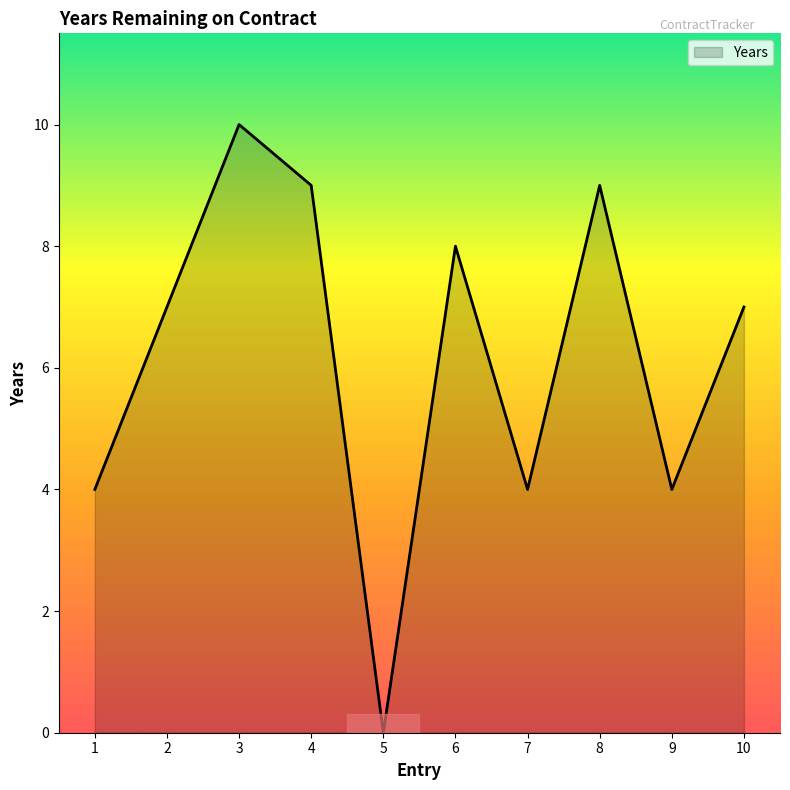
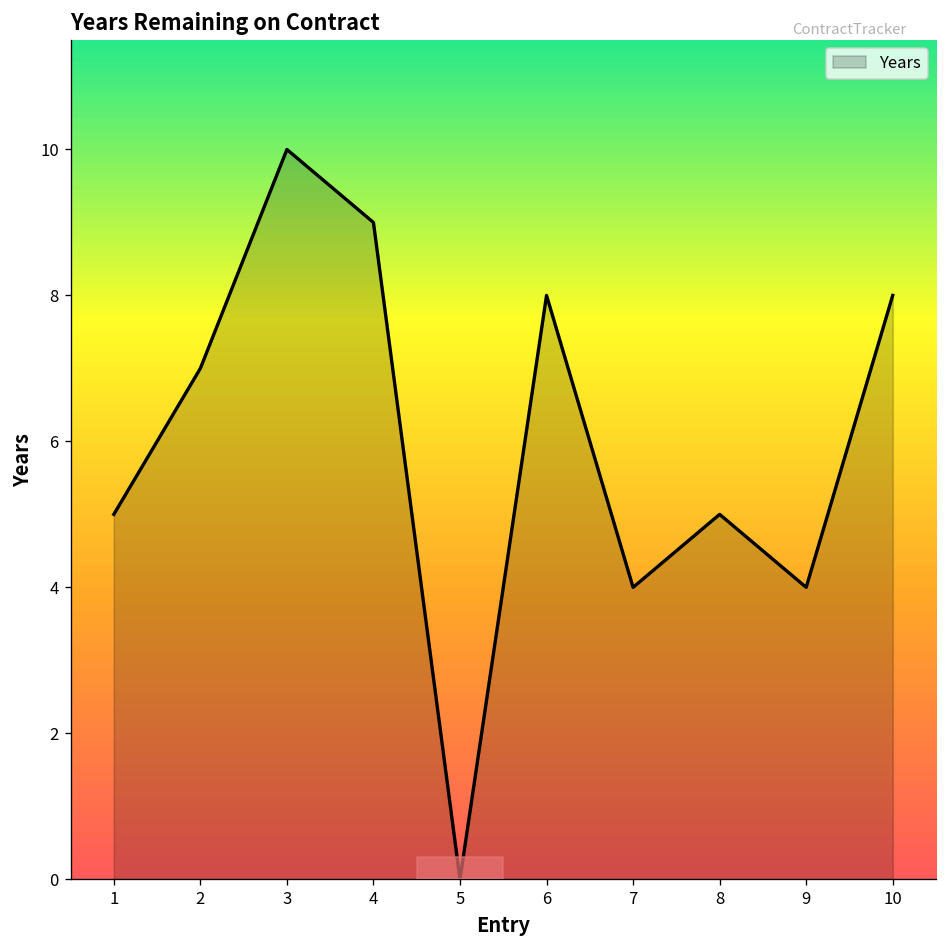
  {
-   "1": 4,
+   "1": 5,
    "2": 7,
    "3": 10,
    "4": 9,
    "6": 8,
    "7": 4,
-   "8": 9,
+   "8": 5,
    "9": 4,
-   "10": 7
+   "10": 8
  }
